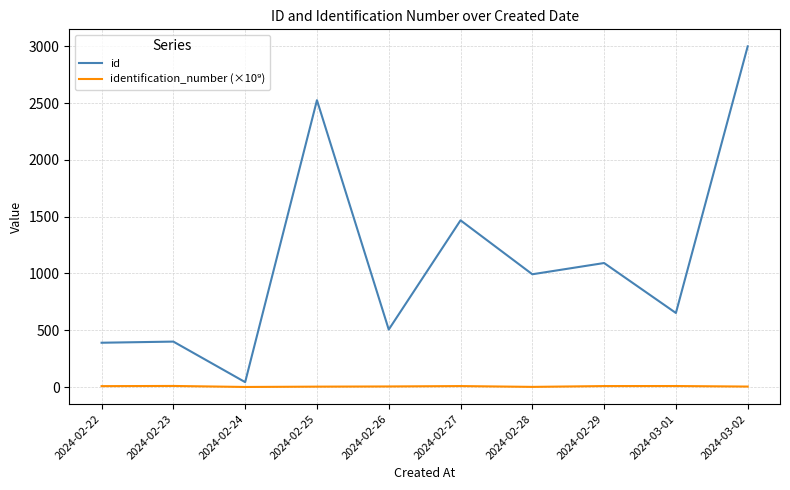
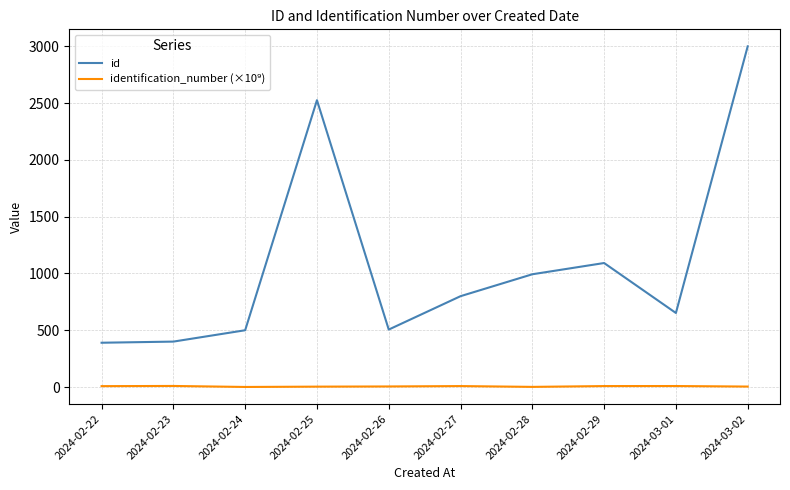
  {
    "id": {
      "2024-02-22": 390,
      "2024-02-23": 400,
-     "2024-02-24": 40,
+     "2024-02-24": 500,
      "2024-02-25": 2530,
      "2024-02-26": 510,
-     "2024-02-27": 1470,
+     "2024-02-27": 800,
      "2024-02-28": 990,
      "2024-02-29": 1090,
      "2024-03-01": 650,
      "2024-03-02": 3000
    },
    "identification_number (×10⁹)": {
      "2024-02-22": 10,
      "2024-02-23": 10,
      "2024-02-24": 0,
      "2024-02-25": 0,
      "2024-02-26": 0,
      "2024-02-27": 10,
      "2024-02-28": 0,
      "2024-02-29": 10,
      "2024-03-01": 10,
      "2024-03-02": 0
    }
  }
